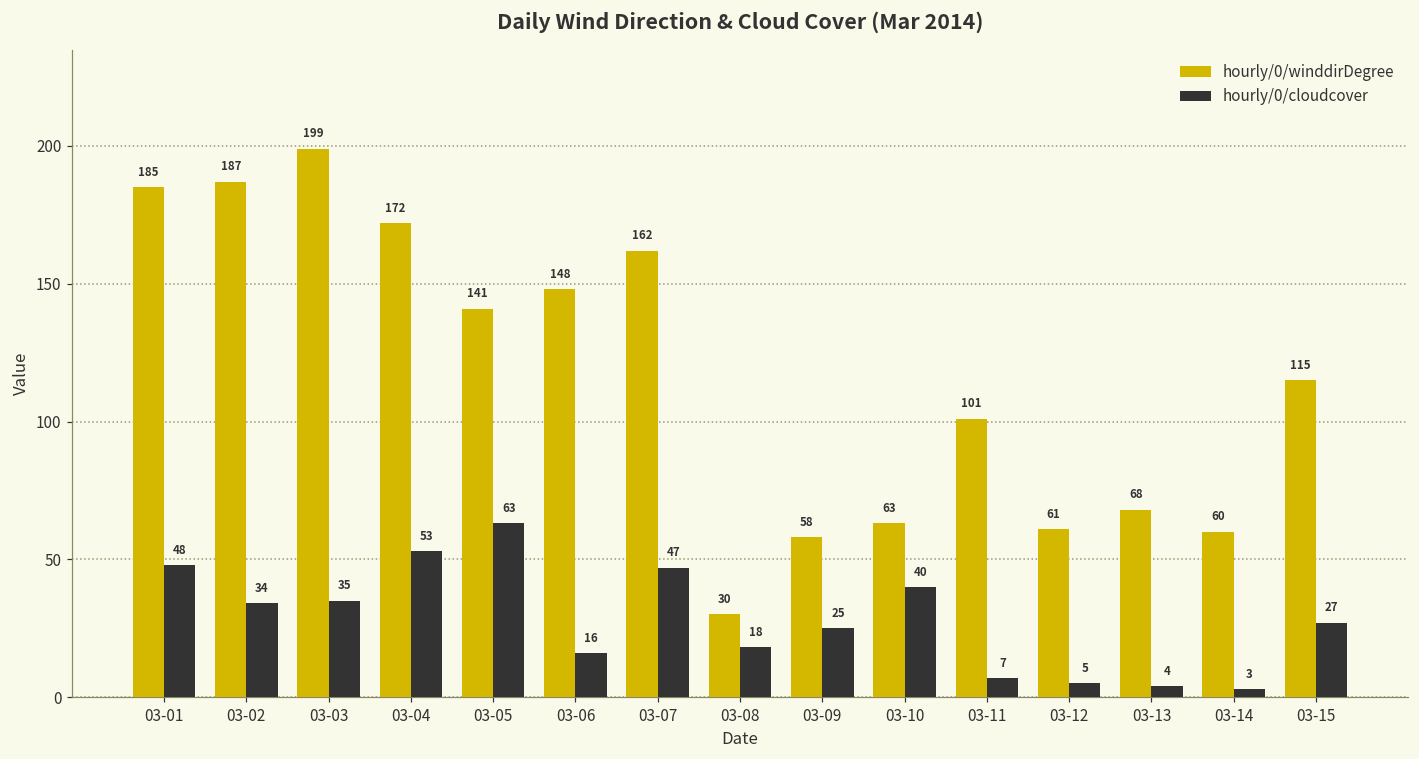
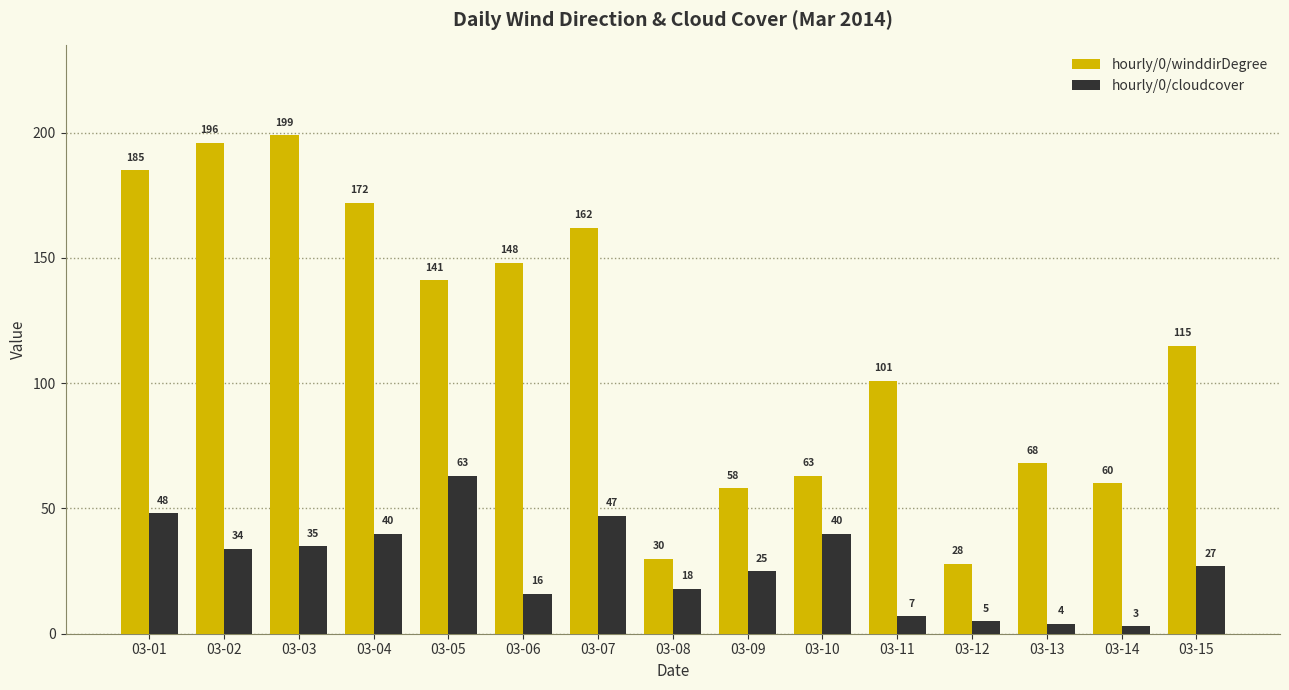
  {
    "hourly/0/winddirDegree": {
      "03-01": 185,
-     "03-02": 187,
+     "03-02": 196,
      "03-03": 199,
      "03-04": 172,
      "03-05": 141,
      "03-06": 148,
      "03-07": 162,
      "03-08": 30,
      "03-09": 58,
      "03-10": 63,
      "03-11": 101,
-     "03-12": 61,
+     "03-12": 28,
      "03-13": 68,
      "03-14": 60,
      "03-15": 115
    },
    "hourly/0/cloudcover": {
      "03-01": 48,
      "03-02": 34,
      "03-03": 35,
-     "03-04": 53,
+     "03-04": 40,
      "03-05": 63,
      "03-06": 16,
      "03-07": 47,
      "03-08": 18,
      "03-09": 25,
      "03-10": 40,
      "03-11": 7,
      "03-12": 5,
      "03-13": 4,
      "03-14": 3,
      "03-15": 27
    }
  }
